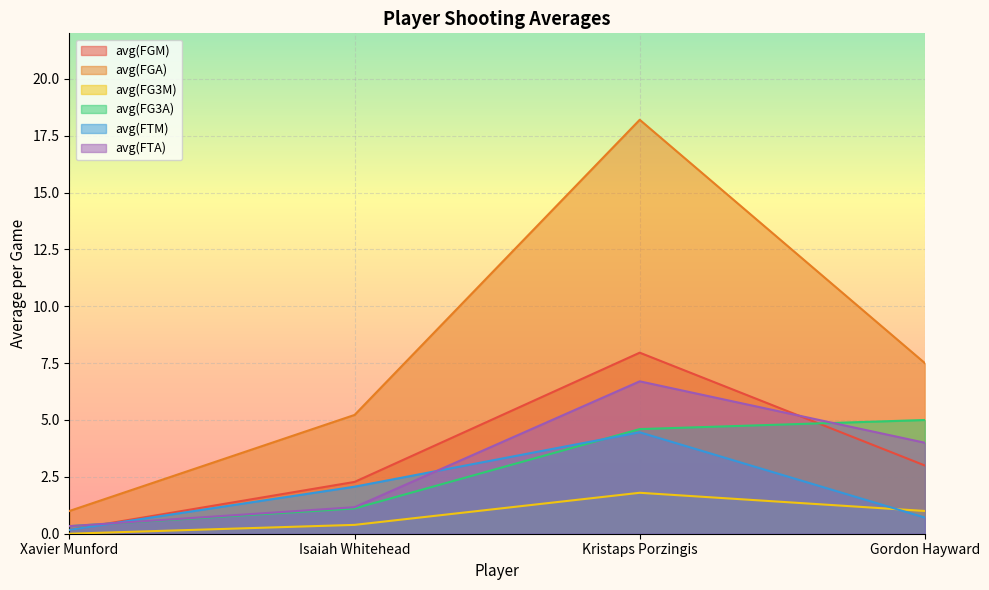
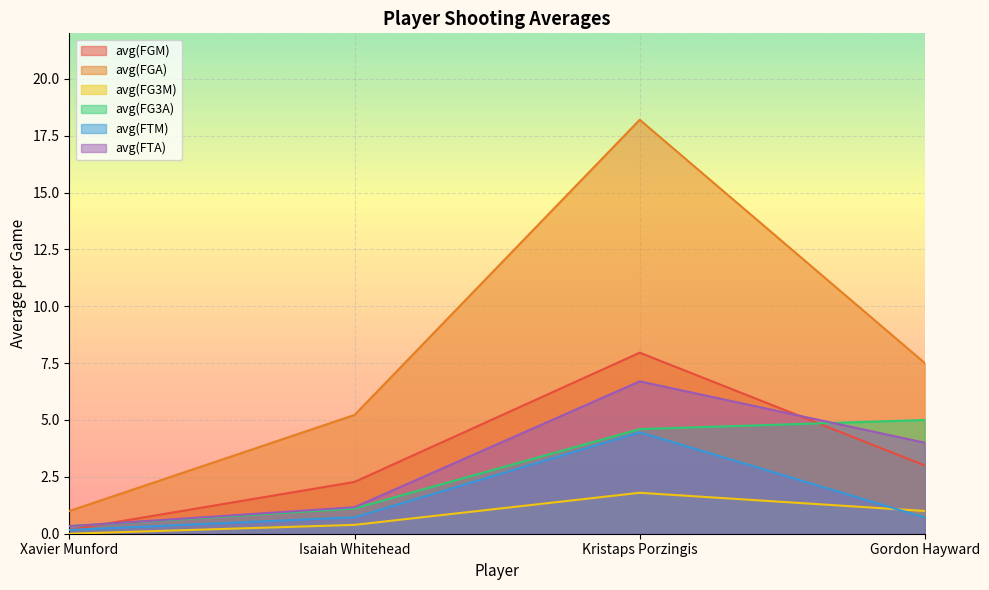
  {
    "avg(FG3A)": {
      "Kristaps Porzingis": 4.6,
      "Gordon Hayward": 5.0
    },
    "avg(FTM)": {
-     "Isaiah Whitehead": 2.1,
+     "Isaiah Whitehead": 0.7,
      "Kristaps Porzingis": 4.5,
      "Gordon Hayward": 0.7
    },
    "avg(FTA)": {
      "Kristaps Porzingis": 6.7,
      "Gordon Hayward": 4.0
    }
  }
